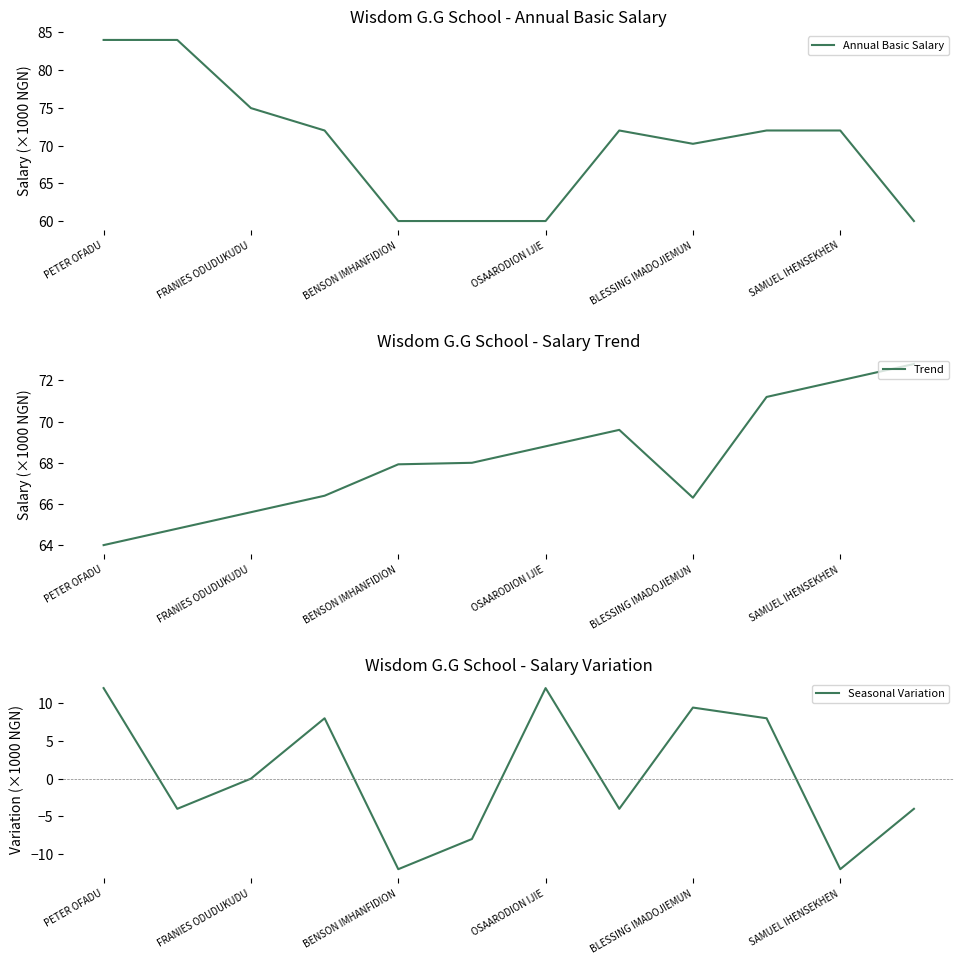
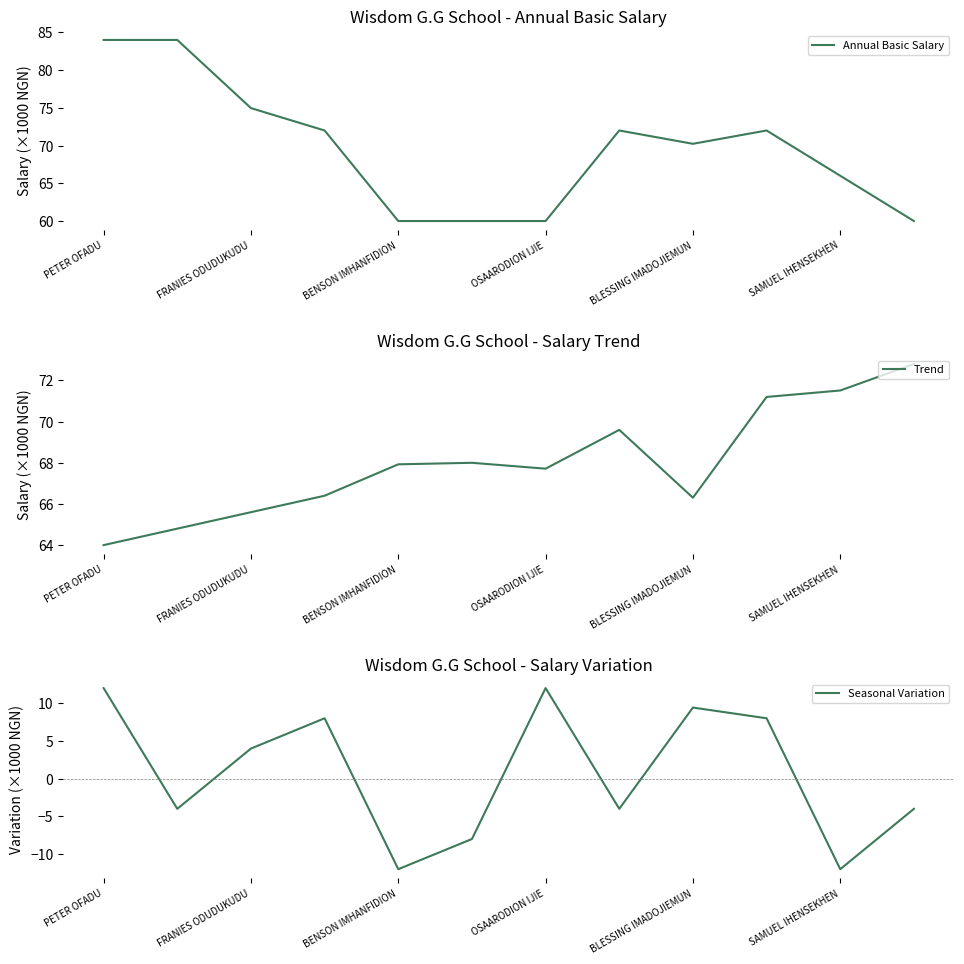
  {
    "Wisdom G.G School - Annual Basic Salary": {
      "PETER OFADU": 84,
      "FRANIES ODUDUKUDU": 75,
      "BENSON IMHANFIDION": 60,
      "OSAARODION IJIE": 60,
      "BLESSING IMADOJIEMUN": 70,
-     "SAMUEL IHENSEKHEN": 72
+     "SAMUEL IHENSEKHEN": 66
    },
    "Wisdom G.G School - Salary Trend": {
      "PETER OFADU": 64.0,
      "FRANIES ODUDUKUDU": 65.6,
      "BENSON IMHANFIDION": 67.9,
-     "OSAARODION IJIE": 68.8,
+     "OSAARODION IJIE": 67.7,
      "BLESSING IMADOJIEMUN": 66.3,
-     "SAMUEL IHENSEKHEN": 72.0
+     "SAMUEL IHENSEKHEN": 71.5
    },
    "Wisdom G.G School - Salary Variation": {
      "PETER OFADU": 12,
-     "FRANIES ODUDUKUDU": 0,
+     "FRANIES ODUDUKUDU": 4,
      "BENSON IMHANFIDION": -12,
      "OSAARODION IJIE": 12,
      "BLESSING IMADOJIEMUN": 9,
      "SAMUEL IHENSEKHEN": -12
    }
  }
